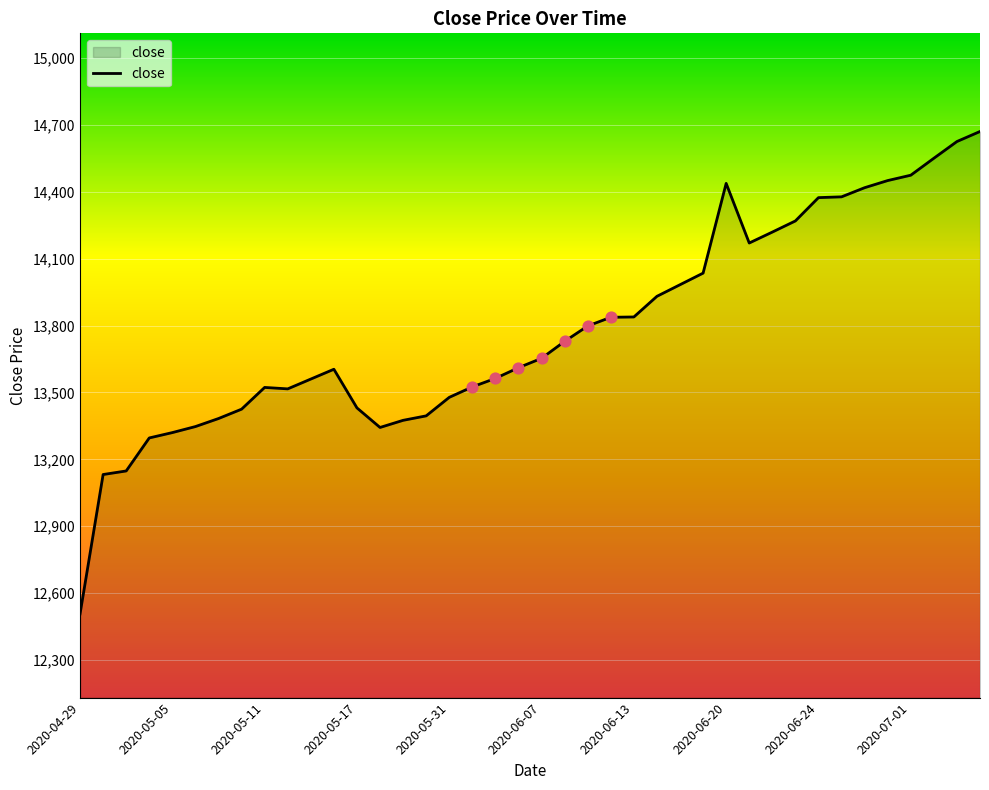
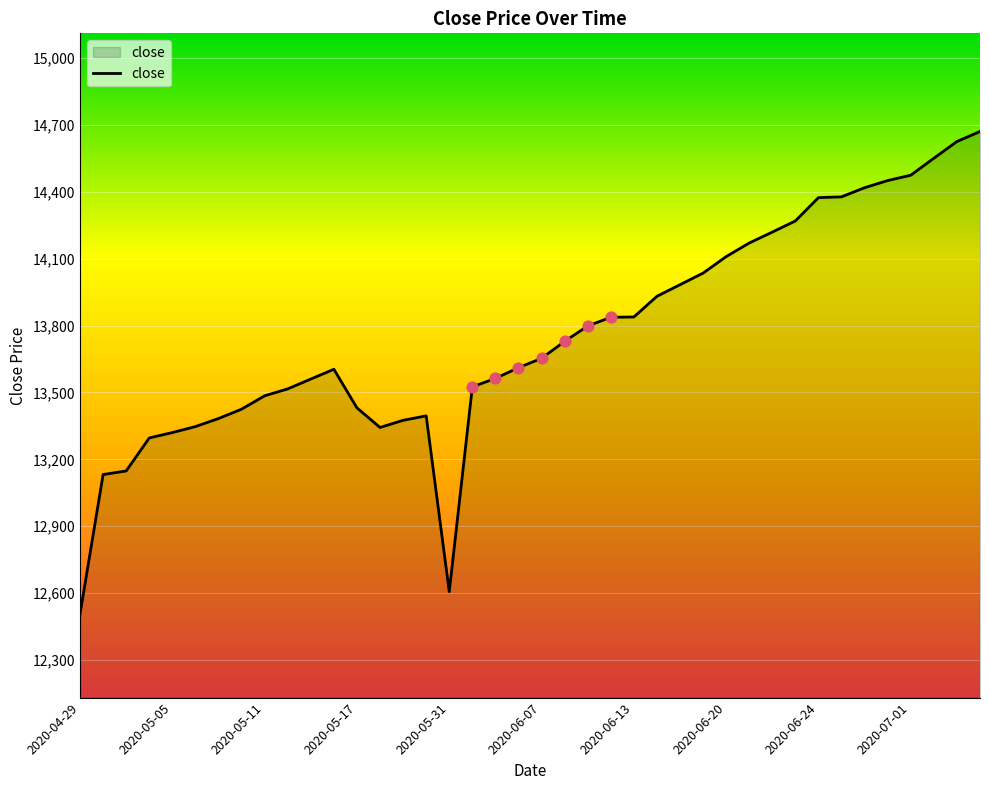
  {
    "close": {
      "2020-04-29": "12,510",
      "2020-05-05": "13,320",
-     "2020-05-11": "13,520",
+     "2020-05-11": "13,490",
      "2020-05-17": "13,430",
-     "2020-05-31": "13,480",
+     "2020-05-31": "12,610",
      "2020-06-13": "13,840",
-     "2020-06-20": "14,440",
+     "2020-06-20": "14,110",
      "2020-06-24": "14,370",
      "2020-07-01": "14,470"
    }
  }
